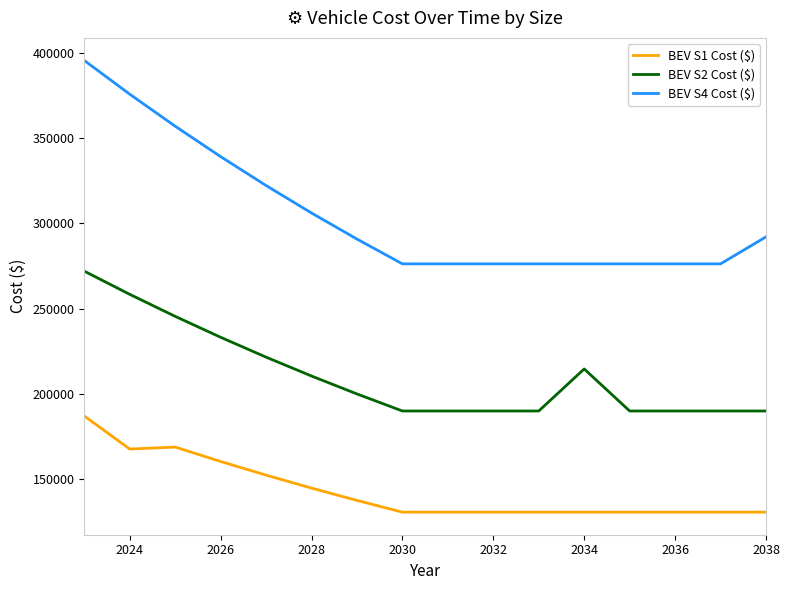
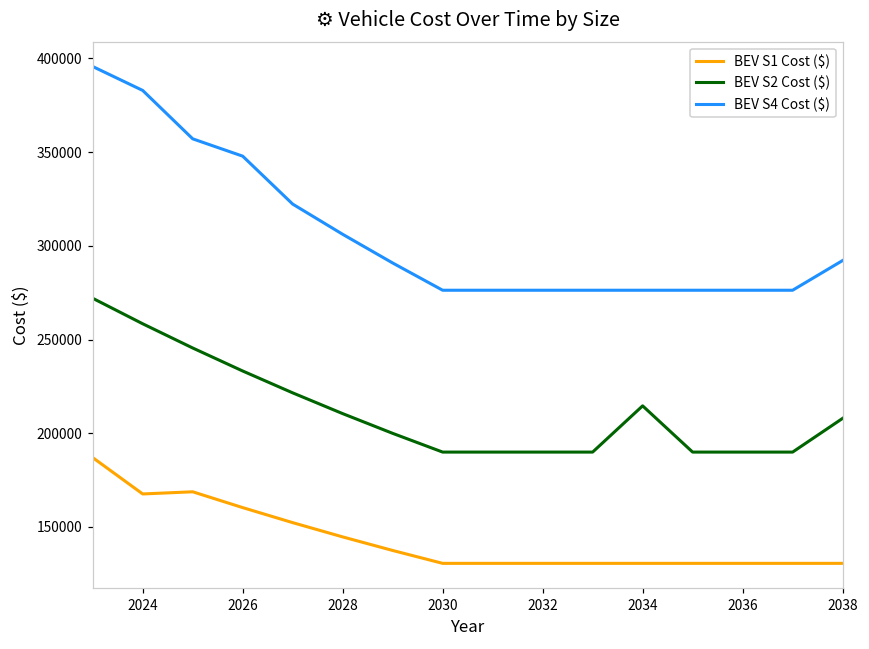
  {
    "BEV S1 Cost ($)": {
      "2024": 168000,
      "2026": 160000,
      "2028": 145000,
      "2030": 131000,
      "2032": 131000,
      "2034": 131000,
      "2036": 131000,
      "2038": 131000
    },
    "BEV S2 Cost ($)": {
      "2024": 258000,
      "2026": 233000,
      "2028": 210000,
      "2030": 190000,
      "2032": 190000,
      "2034": 215000,
      "2036": 190000,
-     "2038": 190000
+     "2038": 208000
    },
    "BEV S4 Cost ($)": {
-     "2024": 376000,
-     "2026": 339000,
+     "2024": 383000,
+     "2026": 348000,
      "2028": 306000,
      "2030": 276000,
      "2032": 276000,
      "2034": 276000,
      "2036": 276000,
      "2038": 292000
    }
  }
